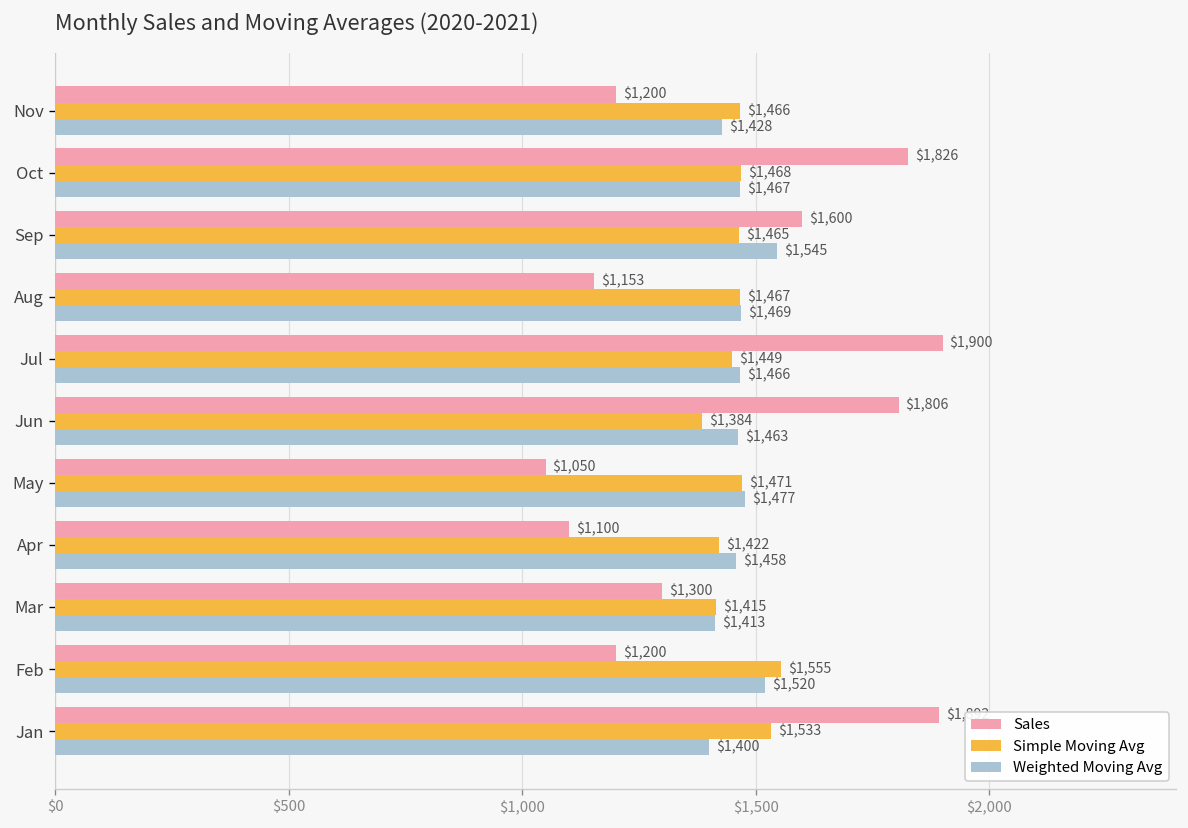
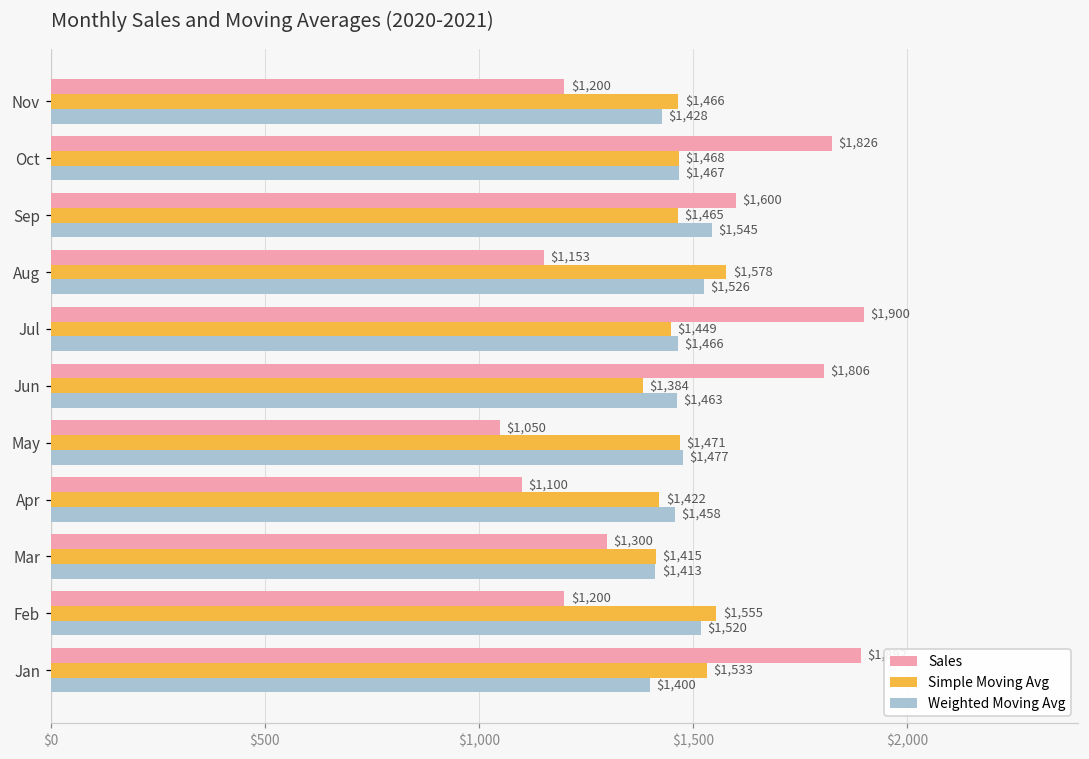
  {
    "Sales": {
      "Nov": "$1,200",
      "Oct": "$1,826",
      "Sep": "$1,600",
      "Aug": "$1,153",
      "Jul": "$1,900",
      "Jun": "$1,806",
      "May": "$1,050",
      "Apr": "$1,100",
      "Mar": "$1,300",
      "Feb": "$1,200"
    },
    "Simple Moving Avg": {
      "Nov": "$1,466",
      "Oct": "$1,468",
      "Sep": "$1,465",
-     "Aug": "$1,467",
+     "Aug": "$1,578",
      "Jul": "$1,449",
      "Jun": "$1,384",
      "May": "$1,471",
      "Apr": "$1,422",
      "Mar": "$1,415",
      "Feb": "$1,555",
      "Jan": "$1,533"
    },
    "Weighted Moving Avg": {
      "Nov": "$1,428",
      "Oct": "$1,467",
      "Sep": "$1,545",
-     "Aug": "$1,469",
+     "Aug": "$1,526",
      "Jul": "$1,466",
      "Jun": "$1,463",
      "May": "$1,477",
      "Apr": "$1,458",
      "Mar": "$1,413",
      "Feb": "$1,520",
      "Jan": "$1,400"
    }
  }
